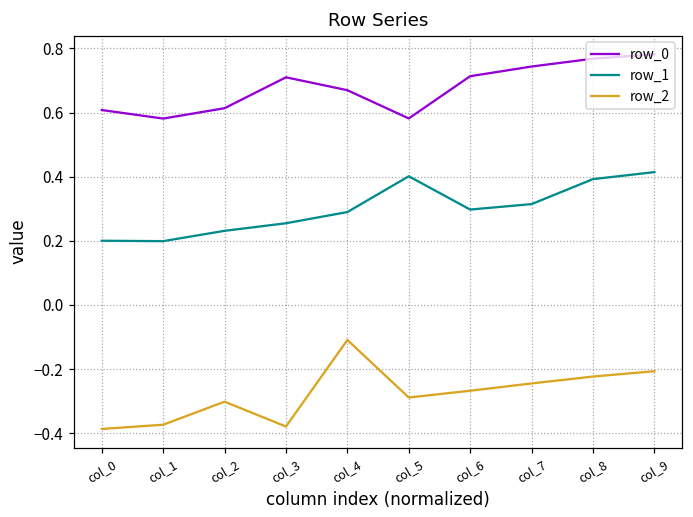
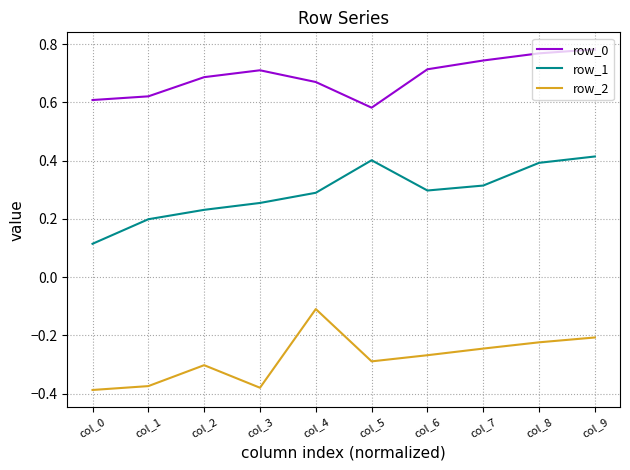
  {
    "row_0": {
      "col_0": 0.61,
-     "col_1": 0.58,
-     "col_2": 0.61,
+     "col_1": 0.62,
+     "col_2": 0.69,
      "col_3": 0.71,
      "col_4": 0.67,
      "col_5": 0.58,
      "col_6": 0.71,
      "col_7": 0.74
    },
    "row_1": {
-     "col_0": 0.20,
+     "col_0": 0.11,
      "col_1": 0.20,
      "col_2": 0.23,
      "col_3": 0.25,
      "col_4": 0.29,
      "col_5": 0.40,
      "col_6": 0.30,
      "col_7": 0.31,
      "col_8": 0.39,
      "col_9": 0.41
    },
    "row_2": {
      "col_0": -0.39,
      "col_1": -0.37,
      "col_2": -0.30,
      "col_3": -0.38,
      "col_4": -0.11,
      "col_5": -0.29,
      "col_6": -0.27,
      "col_7": -0.24,
      "col_8": -0.22,
      "col_9": -0.21
    }
  }
